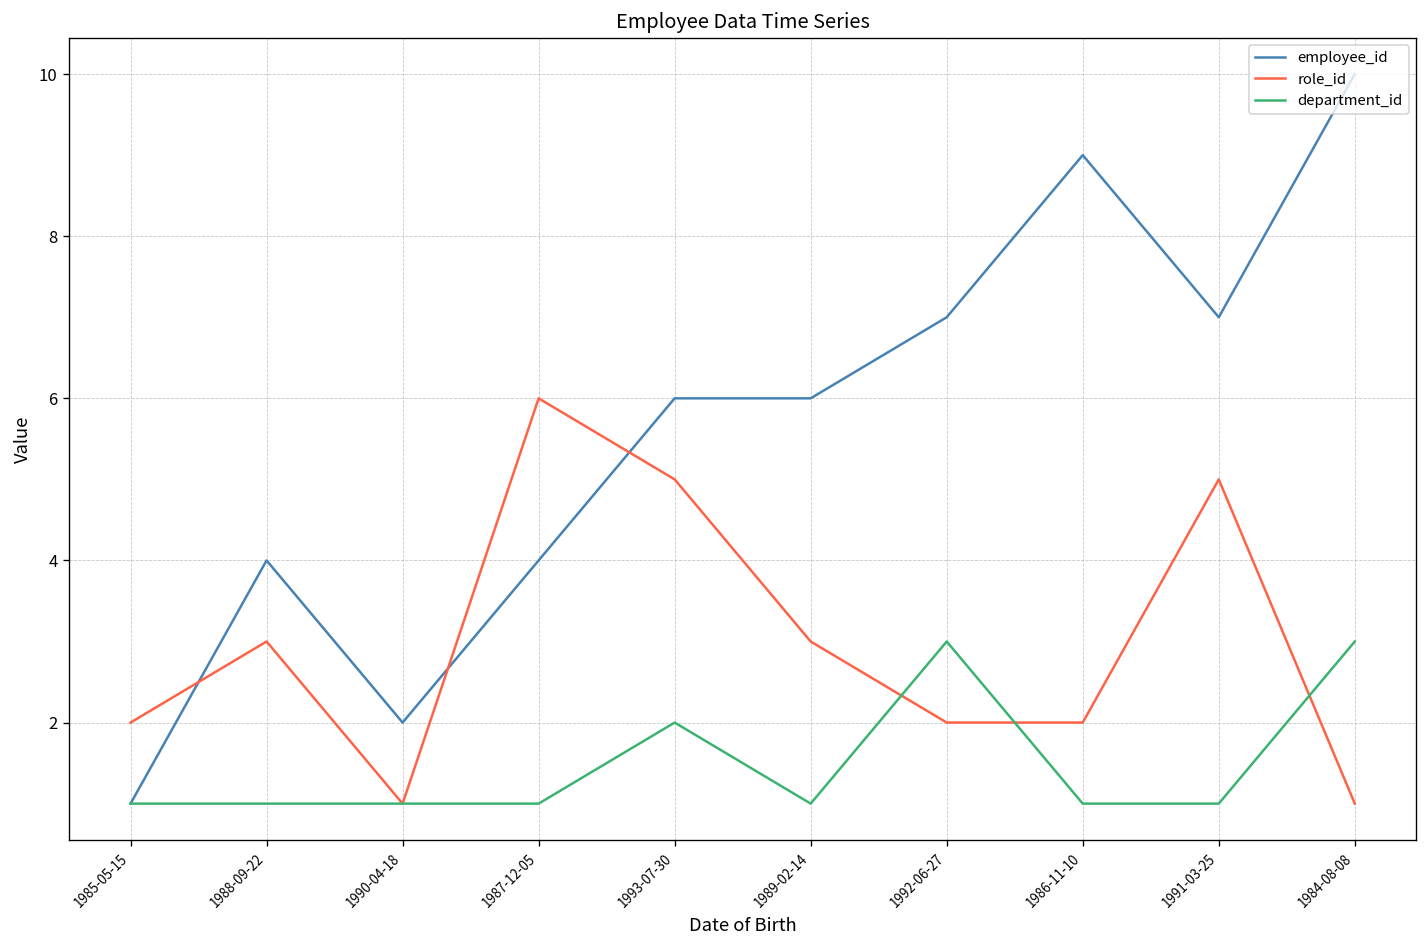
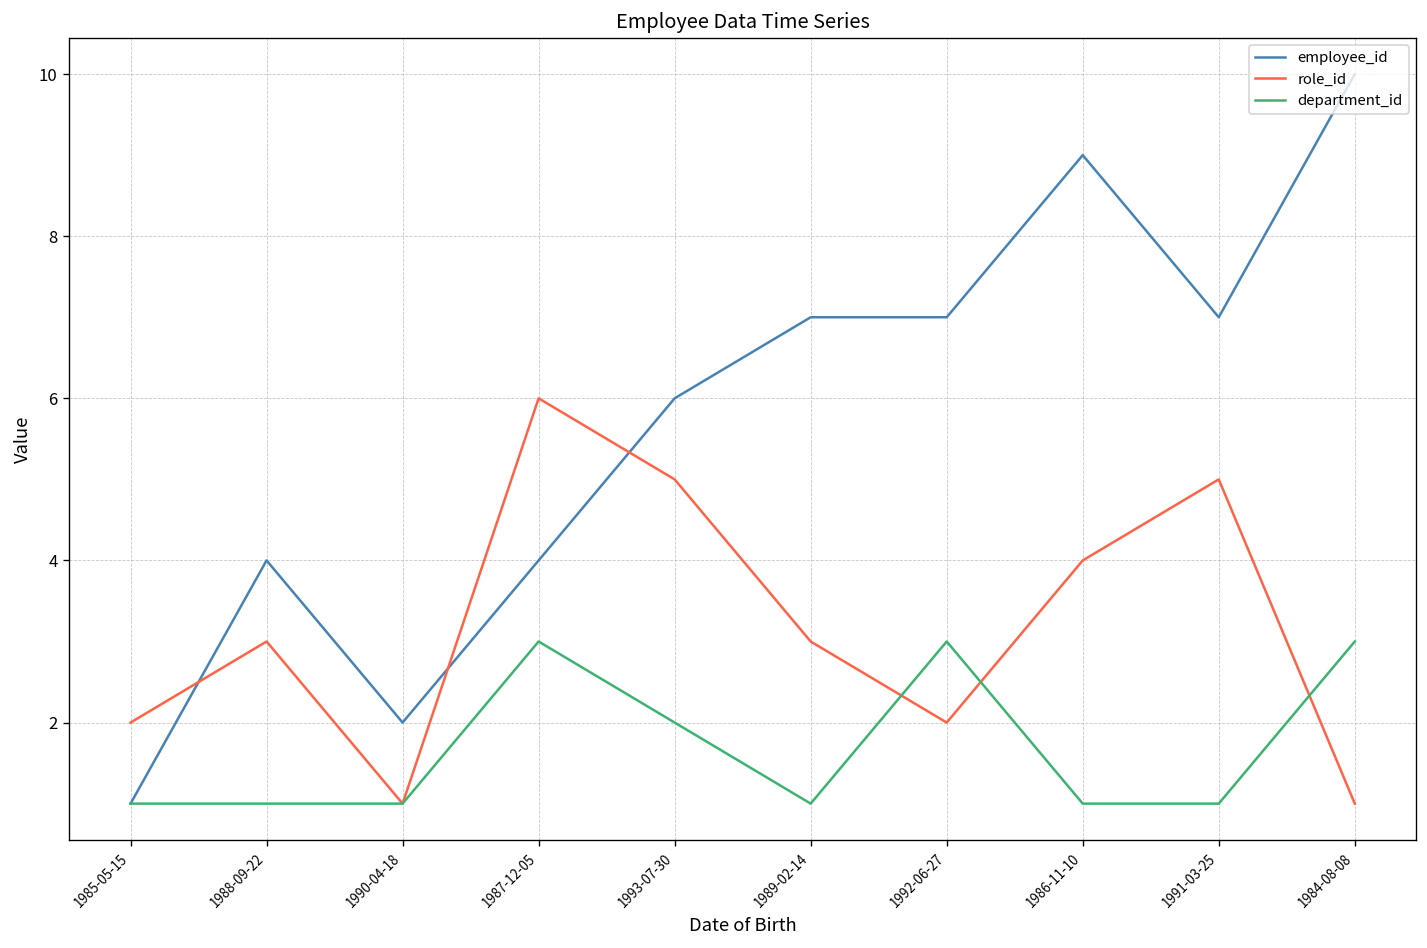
  {
    "employee_id": {
      "1988-09-22": 4,
      "1990-04-18": 2,
      "1987-12-05": 4,
      "1993-07-30": 6,
-     "1989-02-14": 6,
+     "1989-02-14": 7,
      "1992-06-27": 7,
      "1986-11-10": 9,
      "1991-03-25": 7
    },
    "role_id": {
      "1985-05-15": 2,
      "1988-09-22": 3,
      "1987-12-05": 6,
      "1993-07-30": 5,
      "1989-02-14": 3,
      "1992-06-27": 2,
-     "1986-11-10": 2,
+     "1986-11-10": 4,
      "1991-03-25": 5,
      "1984-08-08": 1
    },
    "department_id": {
      "1988-09-22": 1,
-     "1987-12-05": 1,
+     "1987-12-05": 3,
      "1993-07-30": 2,
      "1989-02-14": 1,
      "1992-06-27": 3,
      "1986-11-10": 1,
      "1991-03-25": 1,
      "1984-08-08": 3
    }
  }
